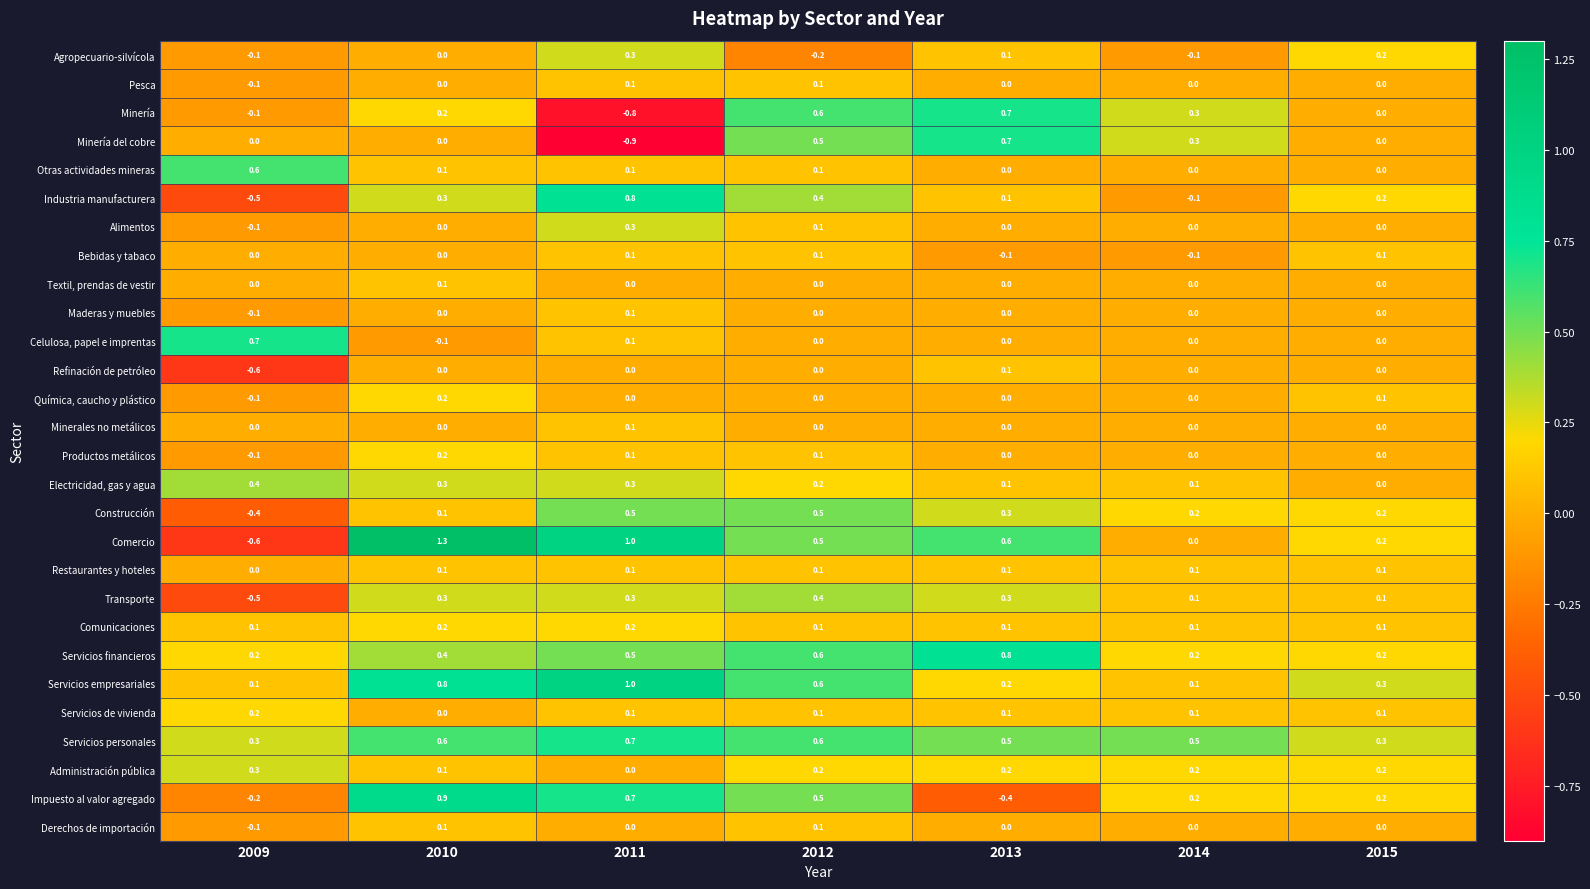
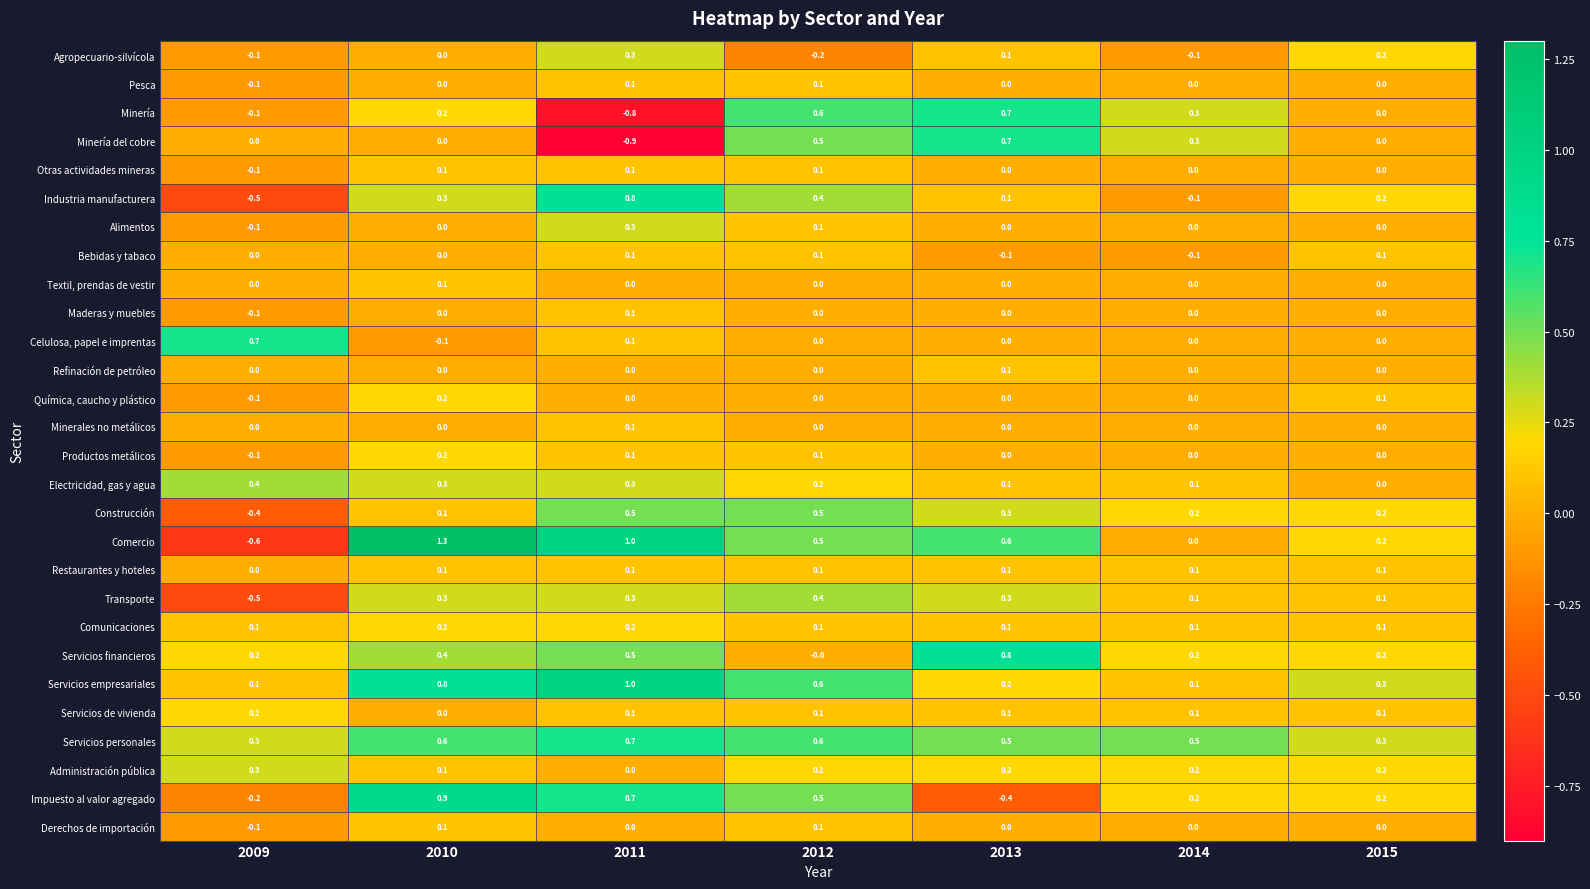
  {
    "Agropecuario-silvícola": {
      "2009": -0.1,
      "2010": 0.0,
      "2011": 0.3,
      "2012": -0.2,
      "2013": 0.1,
      "2014": -0.1,
      "2015": 0.2
    },
    "Pesca": {
      "2009": -0.1,
      "2010": 0.0,
      "2011": 0.1,
      "2012": 0.1,
      "2013": 0.0,
      "2014": 0.0,
      "2015": 0.0
    },
    "Minería": {
      "2009": -0.1,
      "2010": 0.2,
      "2011": -0.8,
      "2012": 0.6,
      "2013": 0.7,
      "2014": 0.3,
      "2015": 0.0
    },
    "Minería del cobre": {
      "2009": 0.0,
      "2010": 0.0,
      "2011": -0.9,
      "2012": 0.5,
      "2013": 0.7,
      "2014": 0.3,
      "2015": 0.0
    },
    "Otras actividades mineras": {
-     "2009": 0.6,
+     "2009": -0.1,
      "2010": 0.1,
      "2011": 0.1,
      "2012": 0.1,
      "2013": 0.0,
      "2014": 0.0,
      "2015": 0.0
    },
    "Industria manufacturera": {
      "2009": -0.5,
      "2010": 0.3,
      "2011": 0.8,
      "2012": 0.4,
      "2013": 0.1,
      "2014": -0.1,
      "2015": 0.2
    },
    "Alimentos": {
      "2009": -0.1,
      "2010": 0.0,
      "2011": 0.3,
      "2012": 0.1,
      "2013": 0.0,
      "2014": 0.0,
      "2015": 0.0
    },
    "Bebidas y tabaco": {
      "2009": 0.0,
      "2010": 0.0,
      "2011": 0.1,
      "2012": 0.1,
      "2013": -0.1,
      "2014": -0.1,
      "2015": 0.1
    },
    "Textil, prendas de vestir": {
      "2009": 0.0,
      "2010": 0.1,
      "2011": 0.0,
      "2012": 0.0,
      "2013": 0.0,
      "2014": 0.0,
      "2015": 0.0
    },
    "Maderas y muebles": {
      "2009": -0.1,
      "2010": 0.0,
      "2011": 0.1,
      "2012": 0.0,
      "2013": 0.0,
      "2014": 0.0,
      "2015": 0.0
    },
    "Celulosa, papel e imprentas": {
      "2009": 0.7,
      "2010": -0.1,
      "2011": 0.1,
      "2012": 0.0,
      "2013": 0.0,
      "2014": 0.0,
      "2015": 0.0
    },
    "Refinación de petróleo": {
-     "2009": -0.6,
+     "2009": 0.0,
      "2010": 0.0,
      "2011": 0.0,
      "2012": 0.0,
      "2013": 0.1,
      "2014": 0.0,
      "2015": 0.0
    },
    "Química, caucho y plástico": {
      "2009": -0.1,
      "2010": 0.2,
      "2011": 0.0,
      "2012": 0.0,
      "2013": 0.0,
      "2014": 0.0,
      "2015": 0.1
    },
    "Minerales no metálicos": {
      "2009": 0.0,
      "2010": 0.0,
      "2011": 0.1,
      "2012": 0.0,
      "2013": 0.0,
      "2014": 0.0,
      "2015": 0.0
    },
    "Productos metálicos": {
      "2009": -0.1,
      "2010": 0.2,
      "2011": 0.1,
      "2012": 0.1,
      "2013": 0.0,
      "2014": 0.0,
      "2015": 0.0
    },
    "Electricidad, gas y agua": {
      "2009": 0.4,
      "2010": 0.3,
      "2011": 0.3,
      "2012": 0.2,
      "2013": 0.1,
      "2014": 0.1,
      "2015": 0.0
    },
    "Construcción": {
      "2009": -0.4,
      "2010": 0.1,
      "2011": 0.5,
      "2012": 0.5,
      "2013": 0.3,
      "2014": 0.2,
      "2015": 0.2
    },
    "Comercio": {
      "2009": -0.6,
      "2010": 1.3,
      "2011": 1.0,
      "2012": 0.5,
      "2013": 0.6,
      "2014": 0.0,
      "2015": 0.2
    },
    "Restaurantes y hoteles": {
      "2009": 0.0,
      "2010": 0.1,
      "2011": 0.1,
      "2012": 0.1,
      "2013": 0.1,
      "2014": 0.1,
      "2015": 0.1
    },
    "Transporte": {
      "2009": -0.5,
      "2010": 0.3,
      "2011": 0.3,
      "2012": 0.4,
      "2013": 0.3,
      "2014": 0.1,
      "2015": 0.1
    },
    "Comunicaciones": {
      "2009": 0.1,
      "2010": 0.2,
      "2011": 0.2,
      "2012": 0.1,
      "2013": 0.1,
      "2014": 0.1,
      "2015": 0.1
    },
    "Servicios financieros": {
      "2009": 0.2,
      "2010": 0.4,
      "2011": 0.5,
-     "2012": 0.6,
+     "2012": -0.0,
      "2013": 0.8,
      "2014": 0.2,
      "2015": 0.2
    },
    "Servicios empresariales": {
      "2009": 0.1,
      "2010": 0.8,
      "2011": 1.0,
      "2012": 0.6,
      "2013": 0.2,
      "2014": 0.1,
      "2015": 0.3
    },
    "Servicios de vivienda": {
      "2009": 0.2,
      "2010": 0.0,
      "2011": 0.1,
      "2012": 0.1,
      "2013": 0.1,
      "2014": 0.1,
      "2015": 0.1
    },
    "Servicios personales": {
      "2009": 0.3,
      "2010": 0.6,
      "2011": 0.7,
      "2012": 0.6,
      "2013": 0.5,
      "2014": 0.5,
      "2015": 0.3
    },
    "Administración pública": {
      "2009": 0.3,
      "2010": 0.1,
      "2011": 0.0,
      "2012": 0.2,
      "2013": 0.2,
      "2014": 0.2,
      "2015": 0.2
    },
    "Impuesto al valor agregado": {
      "2009": -0.2,
      "2010": 0.9,
      "2011": 0.7,
      "2012": 0.5,
      "2013": -0.4,
      "2014": 0.2,
      "2015": 0.2
    },
    "Derechos de importación": {
      "2009": -0.1,
      "2010": 0.1,
      "2011": 0.0,
      "2012": 0.1,
      "2013": 0.0,
      "2014": 0.0,
      "2015": 0.0
    }
  }
